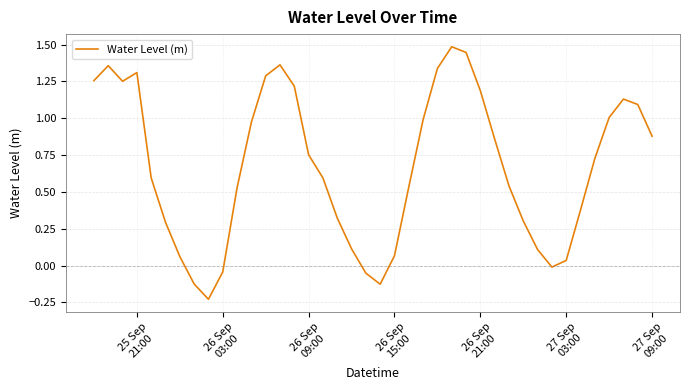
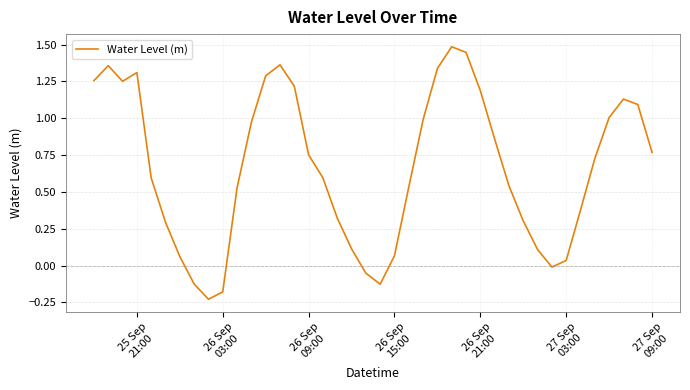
  {
    "25 Sep 21:00": 1.31,
-   "26 Sep 03:00": -0.04,
+   "26 Sep 03:00": -0.18,
    "26 Sep 09:00": 0.75,
    "26 Sep 15:00": 0.07,
    "26 Sep 21:00": 1.19,
    "27 Sep 03:00": 0.04,
-   "27 Sep 09:00": 0.88
+   "27 Sep 09:00": 0.77
  }
